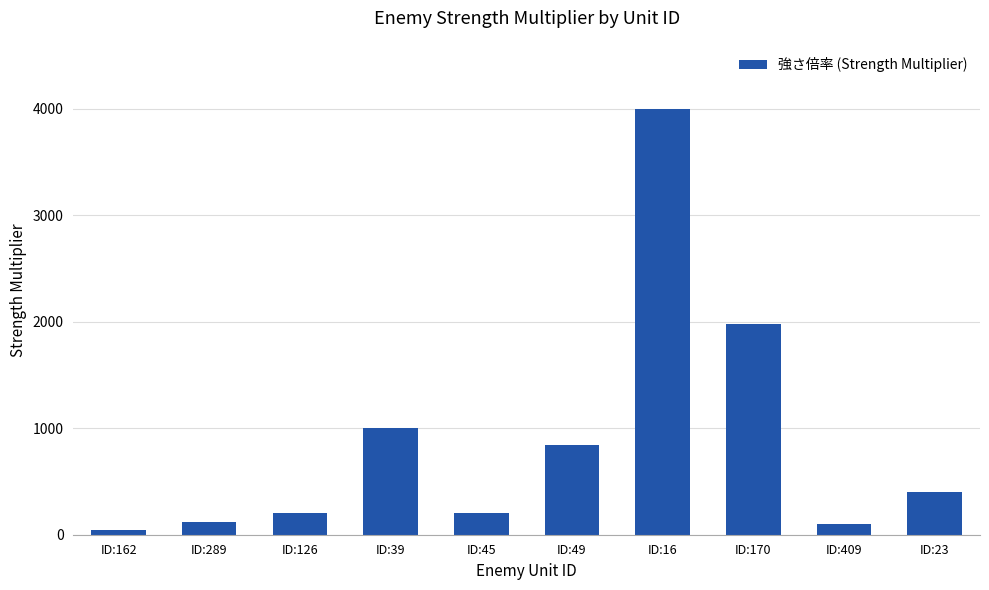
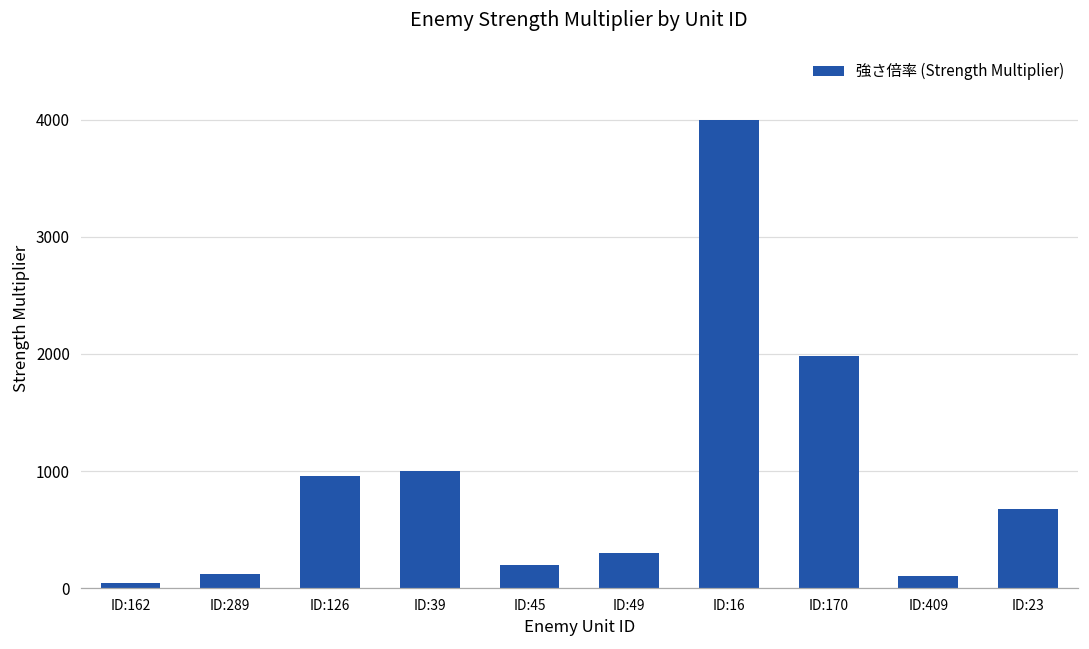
  {
    "ID:162": 40,
    "ID:289": 120,
-   "ID:126": 200,
+   "ID:126": 960,
    "ID:39": 1000,
    "ID:45": 200,
-   "ID:49": 840,
+   "ID:49": 300,
    "ID:16": 4000,
    "ID:170": 1980,
    "ID:409": 100,
-   "ID:23": 400
+   "ID:23": 680
  }
